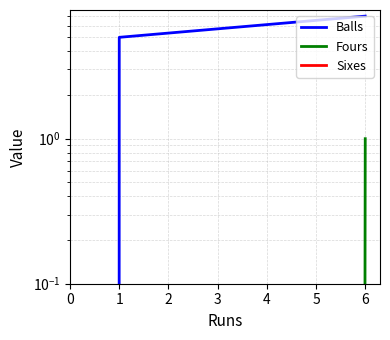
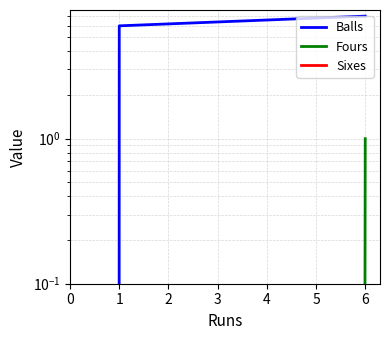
  {
    "Balls": {
-     "1": 5,
+     "1": 6,
      "6": 7
    },
    "Fours": {
      "6": 1
    }
  }
